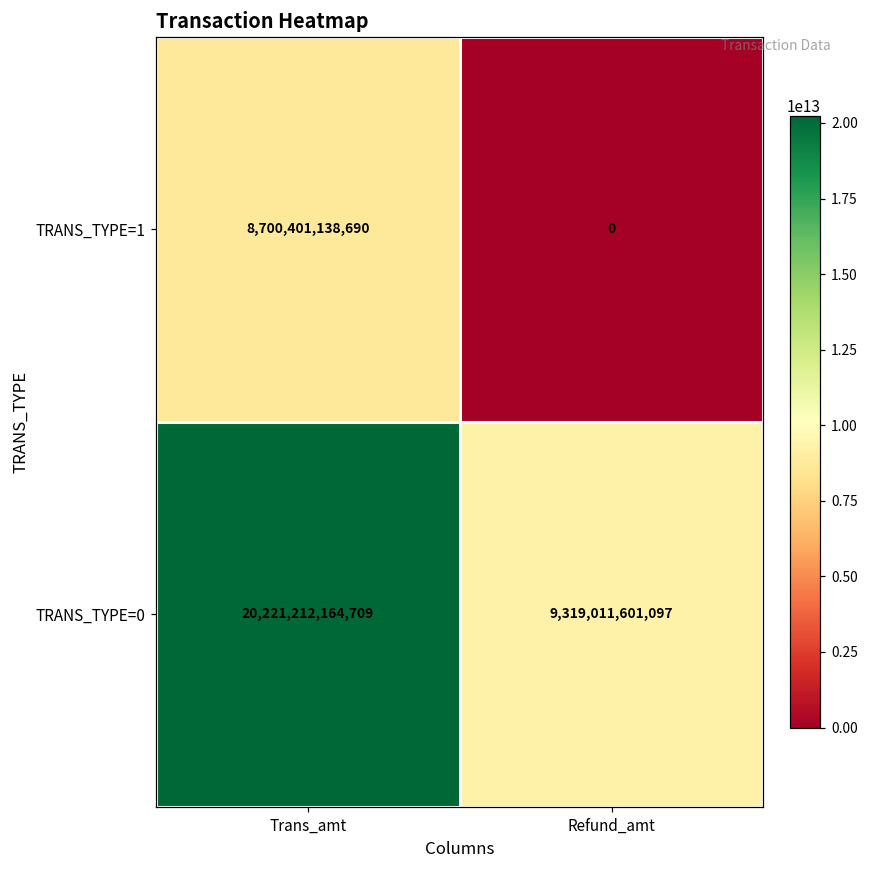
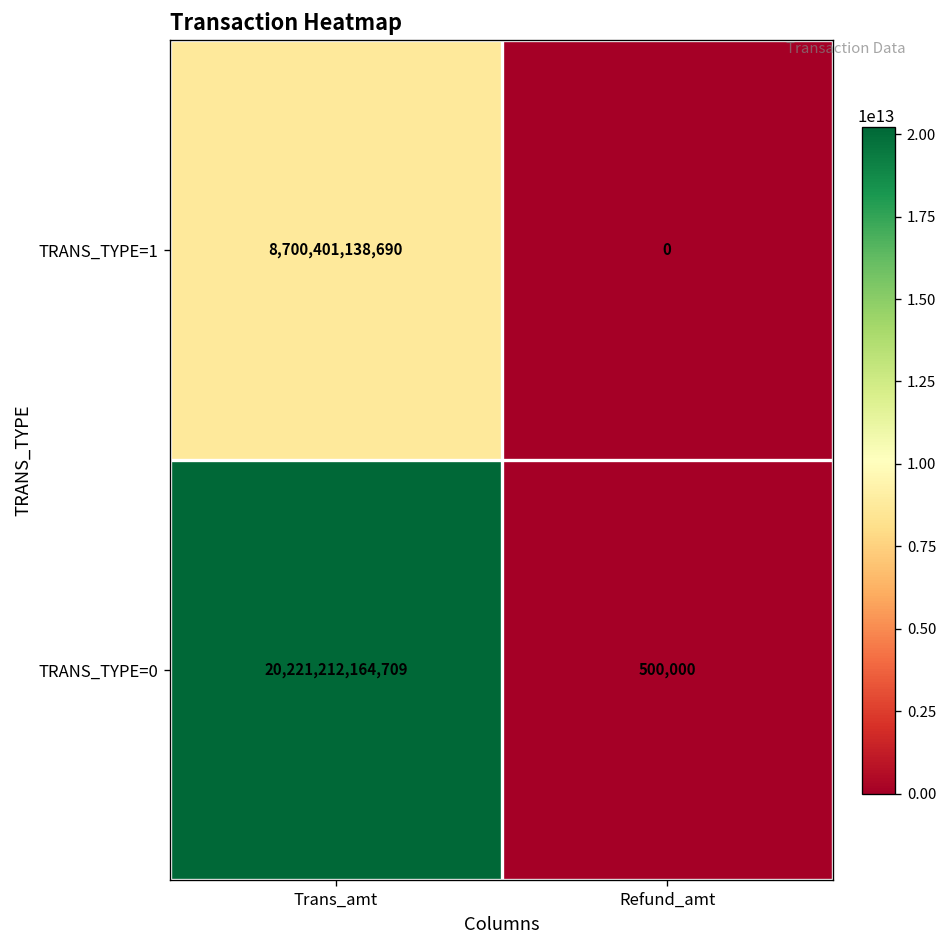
  {
    "TRANS_TYPE=1": {
      "Trans_amt": "8,700,401,138,690",
      "Refund_amt": "0"
    },
    "TRANS_TYPE=0": {
      "Trans_amt": "20,221,212,164,709",
-     "Refund_amt": "9,319,011,601,097"
+     "Refund_amt": "500,000"
    }
  }
